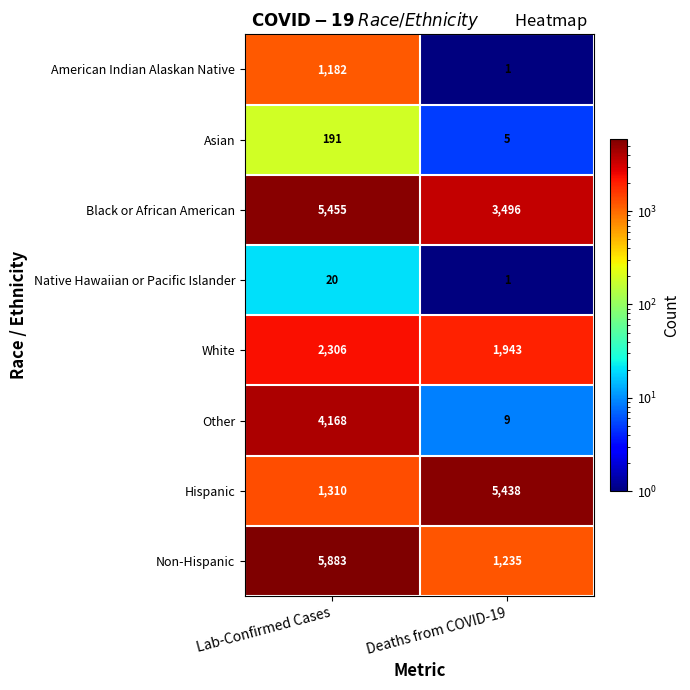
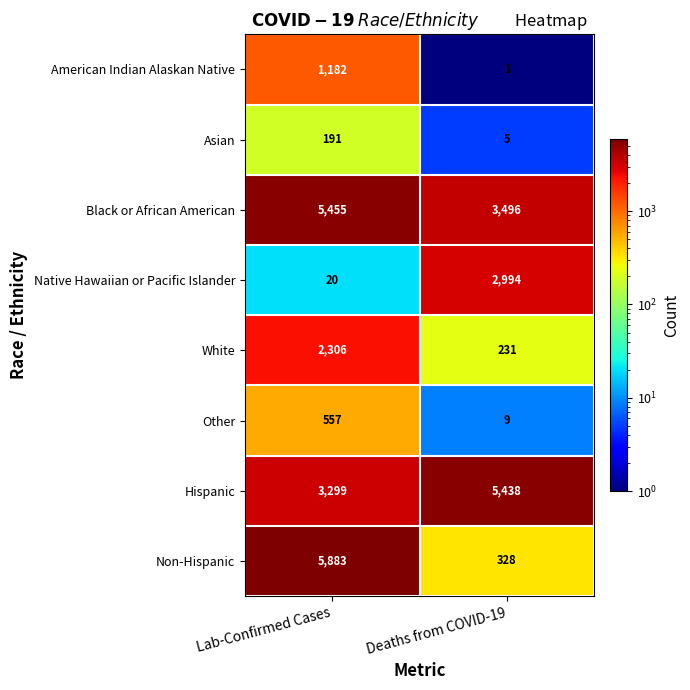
  {
    "American Indian Alaskan Native": {
      "Lab-Confirmed Cases": "1,182",
      "Deaths from COVID-19": "1"
    },
    "Asian": {
      "Lab-Confirmed Cases": "191",
      "Deaths from COVID-19": "5"
    },
    "Black or African American": {
      "Lab-Confirmed Cases": "5,455",
      "Deaths from COVID-19": "3,496"
    },
    "Native Hawaiian or Pacific Islander": {
      "Lab-Confirmed Cases": "20",
-     "Deaths from COVID-19": "1"
+     "Deaths from COVID-19": "2,994"
    },
    "White": {
      "Lab-Confirmed Cases": "2,306",
-     "Deaths from COVID-19": "1,943"
+     "Deaths from COVID-19": "231"
    },
    "Other": {
-     "Lab-Confirmed Cases": "4,168",
+     "Lab-Confirmed Cases": "557",
      "Deaths from COVID-19": "9"
    },
    "Hispanic": {
-     "Lab-Confirmed Cases": "1,310",
+     "Lab-Confirmed Cases": "3,299",
      "Deaths from COVID-19": "5,438"
    },
    "Non-Hispanic": {
      "Lab-Confirmed Cases": "5,883",
-     "Deaths from COVID-19": "1,235"
+     "Deaths from COVID-19": "328"
    }
  }
